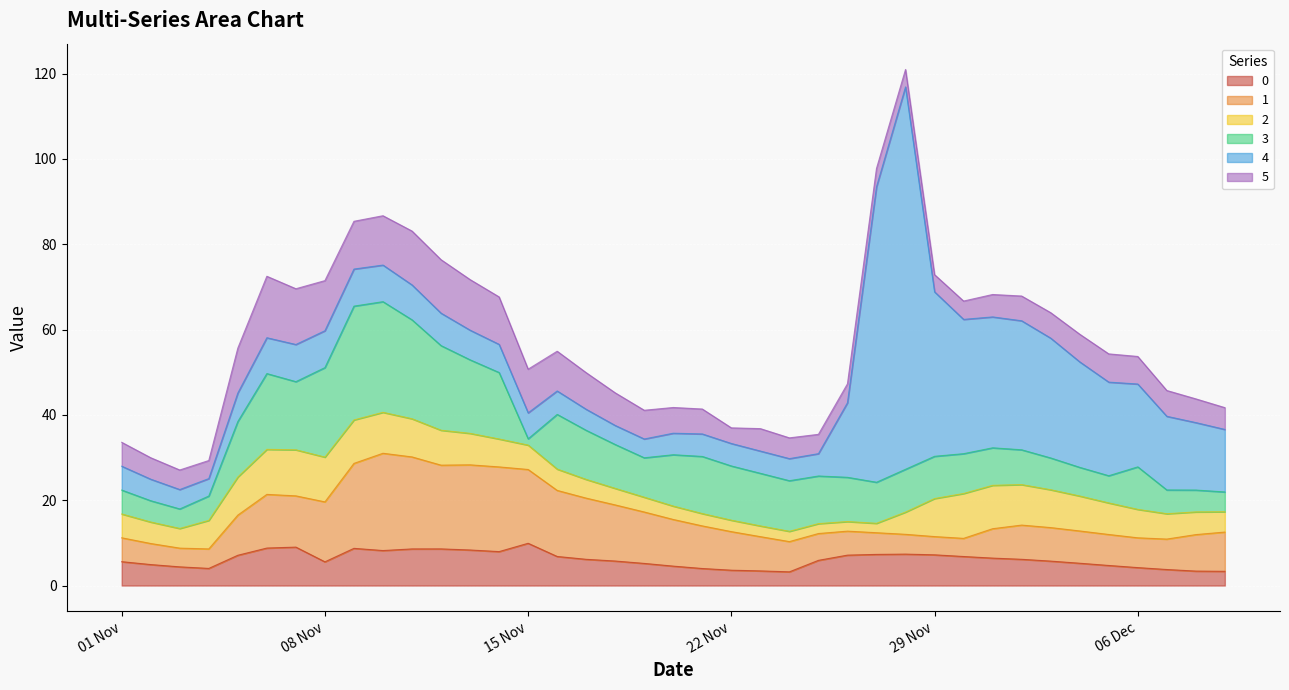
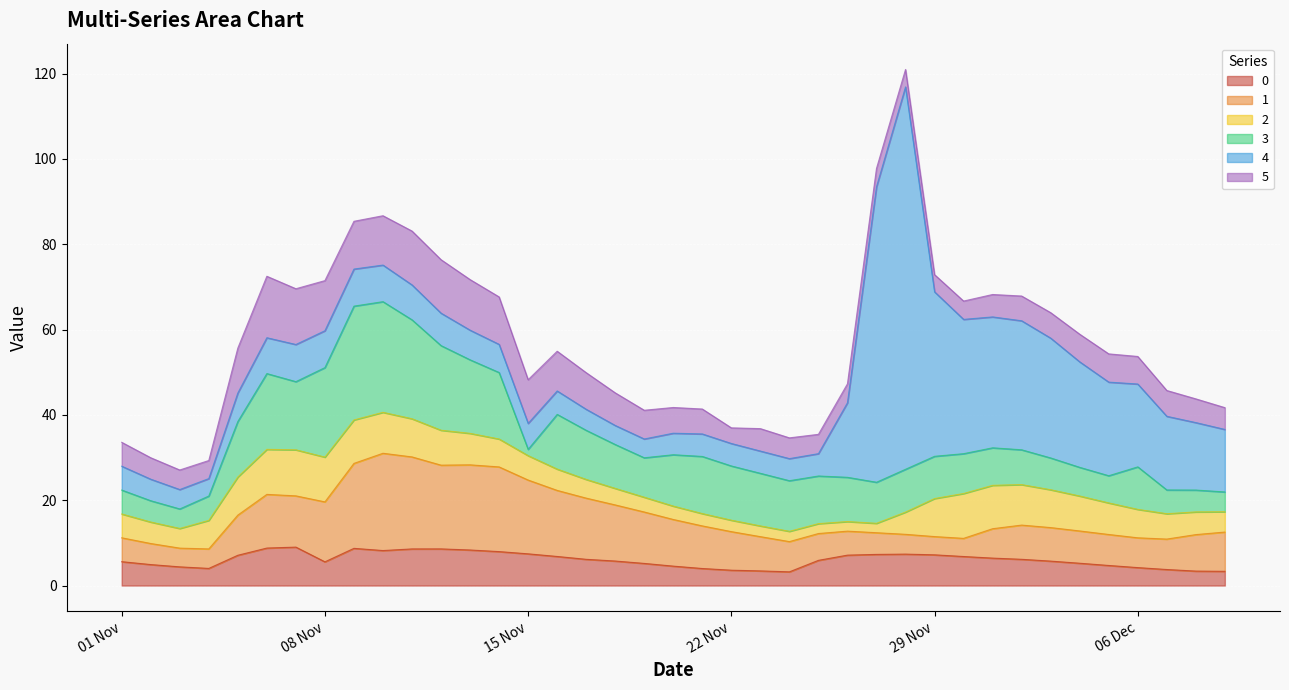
  {
    "0": {
      "01 Nov": 6,
      "08 Nov": 6,
-     "15 Nov": 10,
+     "15 Nov": 7,
      "22 Nov": 4,
      "29 Nov": 7,
      "06 Dec": 4
    },
    "3": {
      "01 Nov": 6,
      "08 Nov": 21,
      "15 Nov": 1,
      "22 Nov": 13,
      "29 Nov": 10,
      "06 Dec": 10
    },
    "4": {
      "01 Nov": 6,
      "08 Nov": 9,
      "15 Nov": 6,
      "22 Nov": 5,
      "29 Nov": 39,
      "06 Dec": 19
    },
    "5": {
      "01 Nov": 6,
      "08 Nov": 12,
      "15 Nov": 10,
      "22 Nov": 4,
      "29 Nov": 4,
      "06 Dec": 6
    }
  }
